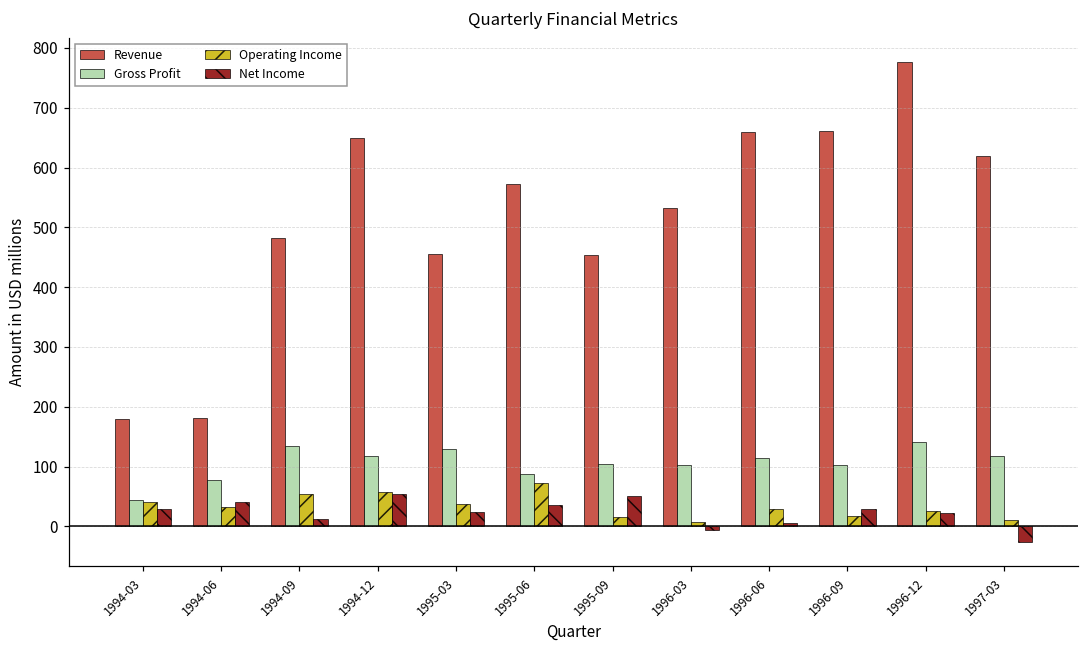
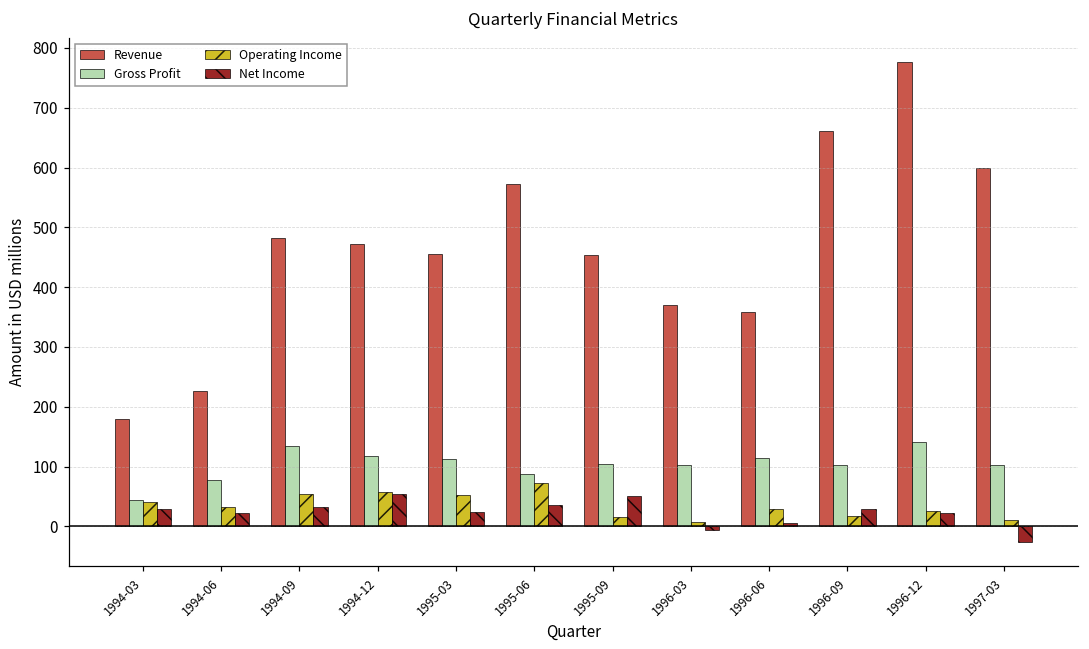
  {
    "Revenue": {
      "1994-03": 180,
-     "1994-06": 180,
+     "1994-06": 230,
      "1994-09": 480,
-     "1994-12": 650,
+     "1994-12": 470,
      "1995-03": 460,
      "1995-06": 570,
      "1995-09": 450,
-     "1996-03": 530,
-     "1996-06": 660,
+     "1996-03": 370,
+     "1996-06": 360,
      "1996-09": 660,
      "1996-12": 780,
-     "1997-03": 620
+     "1997-03": 600
    },
    "Gross Profit": {
      "1994-03": 40,
      "1994-06": 80,
      "1994-09": 130,
      "1994-12": 120,
-     "1995-03": 130,
+     "1995-03": 110,
      "1995-06": 90,
      "1995-09": 100,
      "1996-03": 100,
      "1996-06": 110,
      "1996-09": 100,
      "1996-12": 140,
-     "1997-03": 120
+     "1997-03": 100
    },
    "Operating Income": {
      "1994-03": 40,
      "1994-06": 30,
      "1994-09": 50,
      "1994-12": 60,
-     "1995-03": 40,
+     "1995-03": 50,
      "1995-06": 70,
      "1995-09": 20,
      "1996-03": 10,
      "1996-06": 30,
      "1996-09": 20,
      "1996-12": 30,
      "1997-03": 10
    },
    "Net Income": {
      "1994-03": 30,
-     "1994-06": 40,
-     "1994-09": 10,
+     "1994-06": 20,
+     "1994-09": 30,
      "1994-12": 50,
      "1995-03": 20,
      "1995-06": 40,
      "1995-09": 50,
      "1996-03": -10,
      "1996-06": 10,
      "1996-09": 30,
      "1996-12": 20,
      "1997-03": -30
    }
  }
